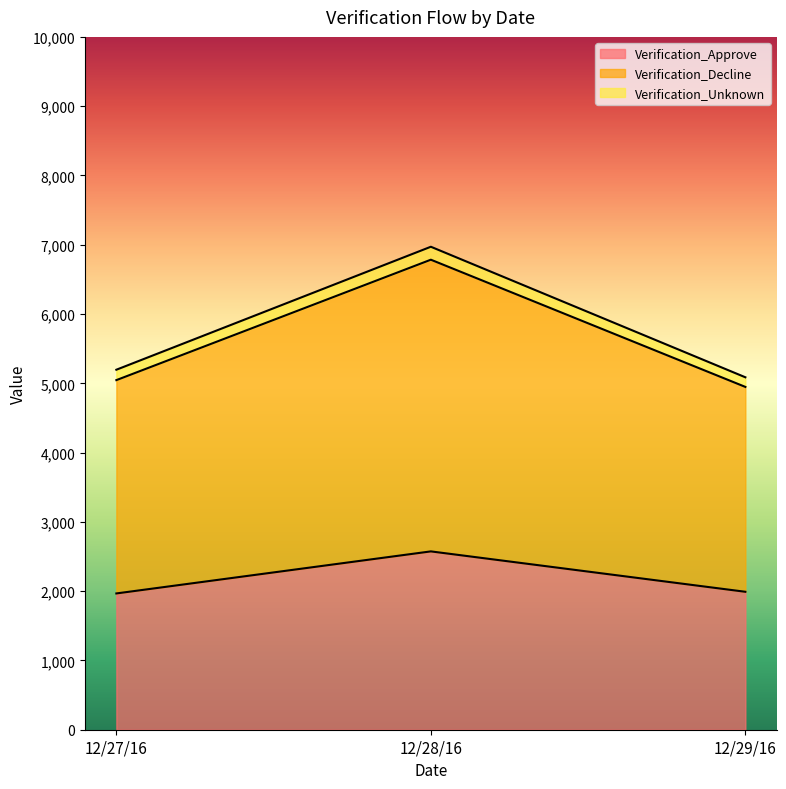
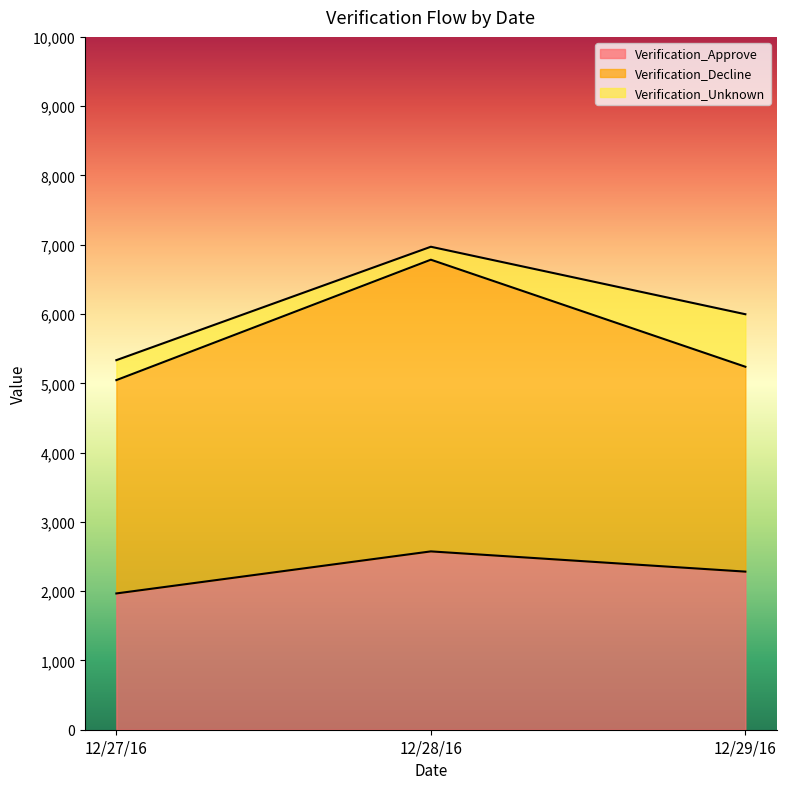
  {
    "Verification_Approve": {
      "12/27/16": "2,000",
      "12/28/16": "2,600",
-     "12/29/16": "2,000"
+     "12/29/16": "2,300"
    },
    "Verification_Decline": {
      "12/27/16": "3,100",
      "12/28/16": "4,200",
      "12/29/16": "3,000"
    },
    "Verification_Unknown": {
-     "12/27/16": "200",
+     "12/27/16": "300",
      "12/28/16": "200",
-     "12/29/16": "100"
+     "12/29/16": "800"
    }
  }
